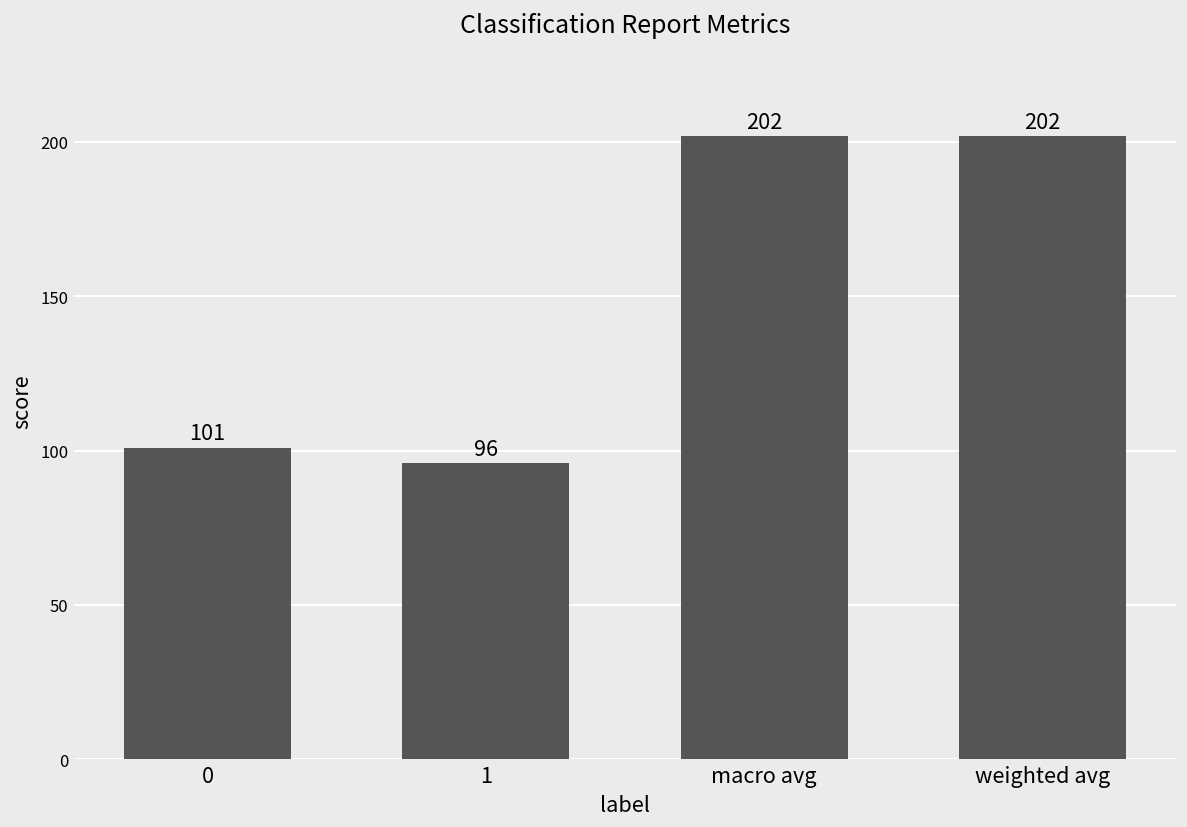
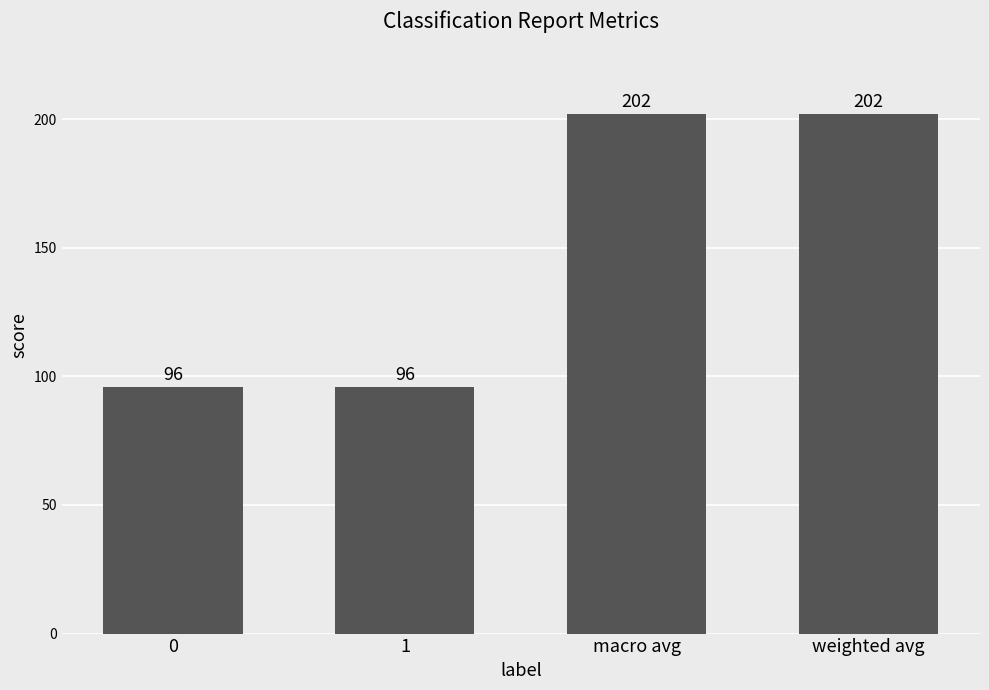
  {
-   "0": 101,
+   "0": 96,
    "1": 96,
    "macro avg": 202,
    "weighted avg": 202
  }
